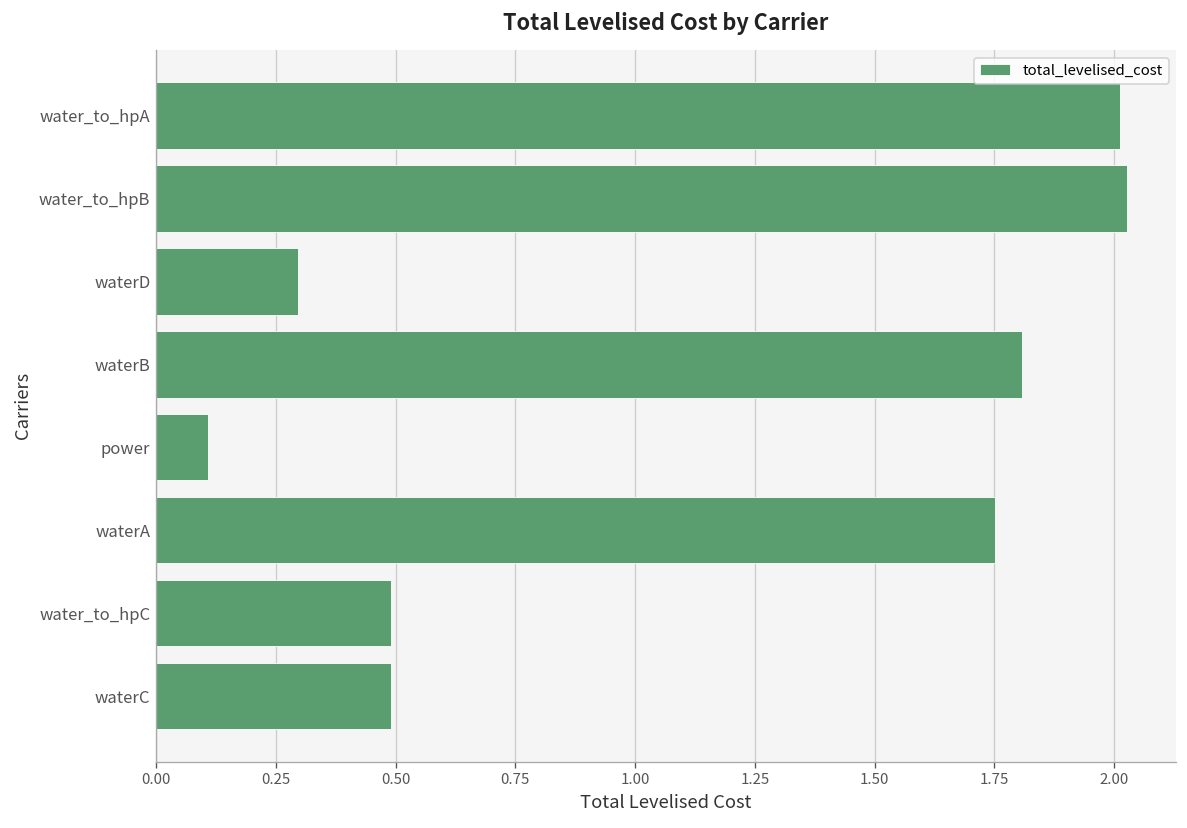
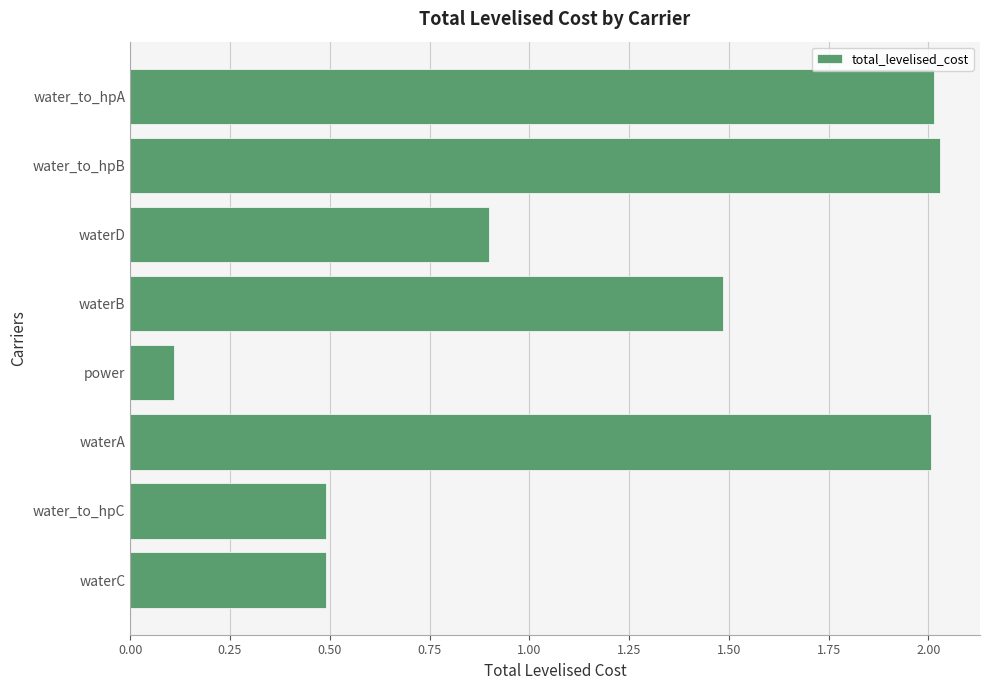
  {
    "water_to_hpA": 2.01,
    "water_to_hpB": 2.03,
-   "waterD": 0.30,
-   "waterB": 1.81,
+   "waterD": 0.90,
+   "waterB": 1.49,
    "power": 0.11,
-   "waterA": 1.75,
+   "waterA": 2.01,
    "water_to_hpC": 0.49,
    "waterC": 0.49
  }
